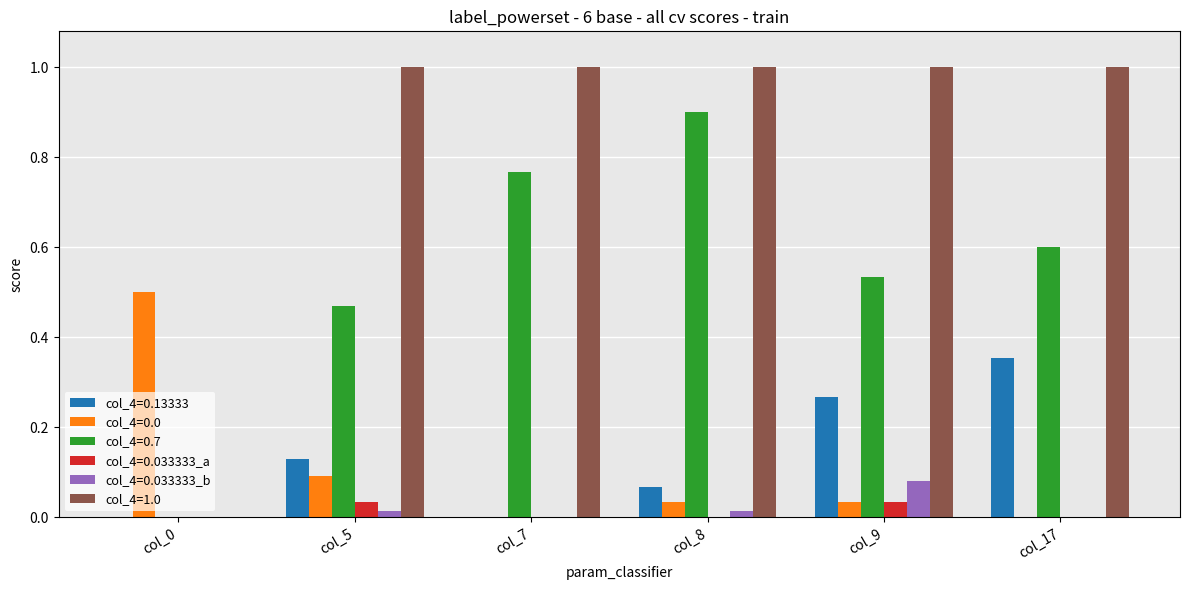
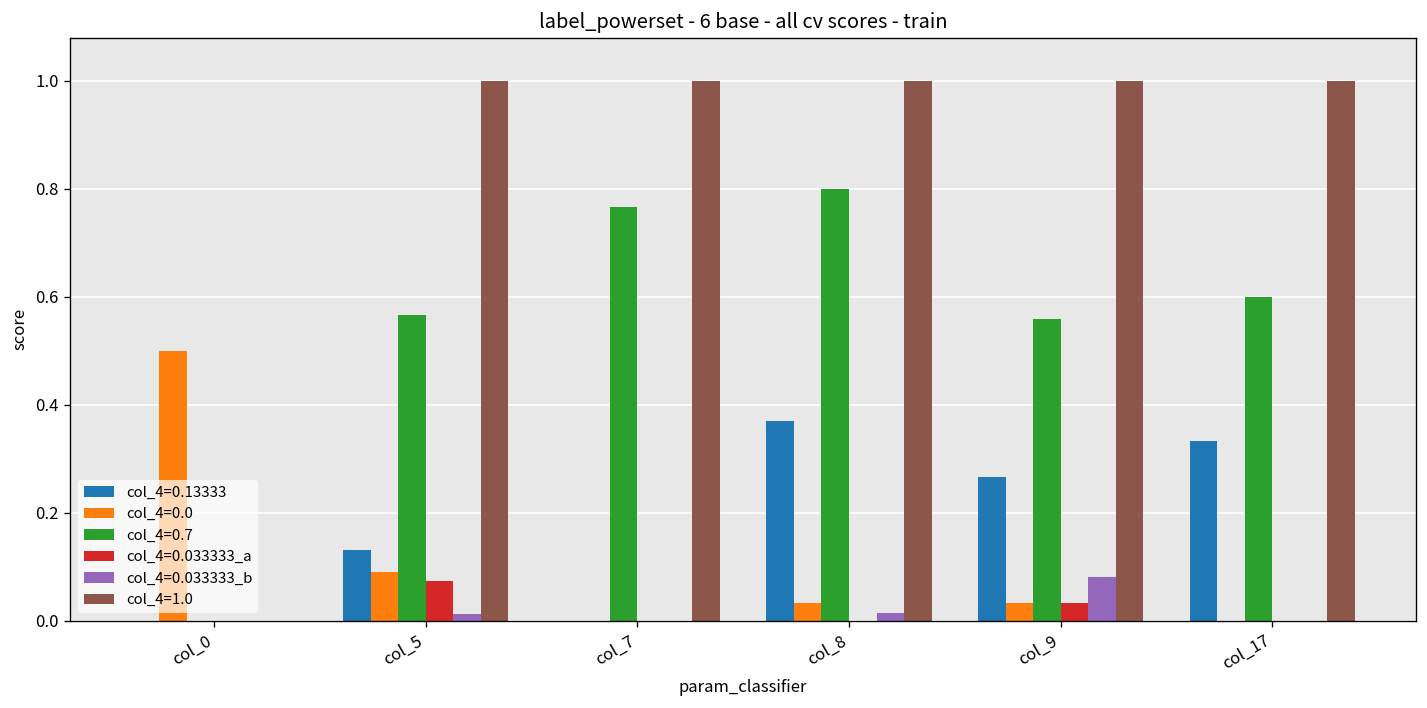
  {
    "col_4=0.13333": {
      "col_0": 0.00,
      "col_5": 0.13,
      "col_7": 0.00,
-     "col_8": 0.07,
+     "col_8": 0.37,
      "col_9": 0.27,
-     "col_17": 0.35
+     "col_17": 0.33
    },
    "col_4=0.0": {
      "col_0": 0.50,
      "col_5": 0.09,
      "col_7": 0.00,
      "col_8": 0.03,
      "col_9": 0.03,
      "col_17": 0.00
    },
    "col_4=0.7": {
      "col_0": 0.00,
-     "col_5": 0.47,
+     "col_5": 0.57,
      "col_7": 0.77,
-     "col_8": 0.9,
-     "col_9": 0.53,
+     "col_8": 0.8,
+     "col_9": 0.56,
      "col_17": 0.60
    },
    "col_4=0.033333_a": {
      "col_0": 0.00,
-     "col_5": 0.03,
+     "col_5": 0.07,
      "col_7": 0.00,
      "col_8": 0.00,
      "col_9": 0.03,
      "col_17": 0.00
    },
    "col_4=0.033333_b": {
      "col_0": 0.00,
      "col_5": 0.01,
      "col_7": 0.00,
      "col_8": 0.01,
      "col_9": 0.08,
      "col_17": 0.00
    },
    "col_4=1.0": {
      "col_0": 0.00,
      "col_5": 1.00,
      "col_7": 1.00,
      "col_8": 1.00,
      "col_9": 1.00,
      "col_17": 1.00
    }
  }
